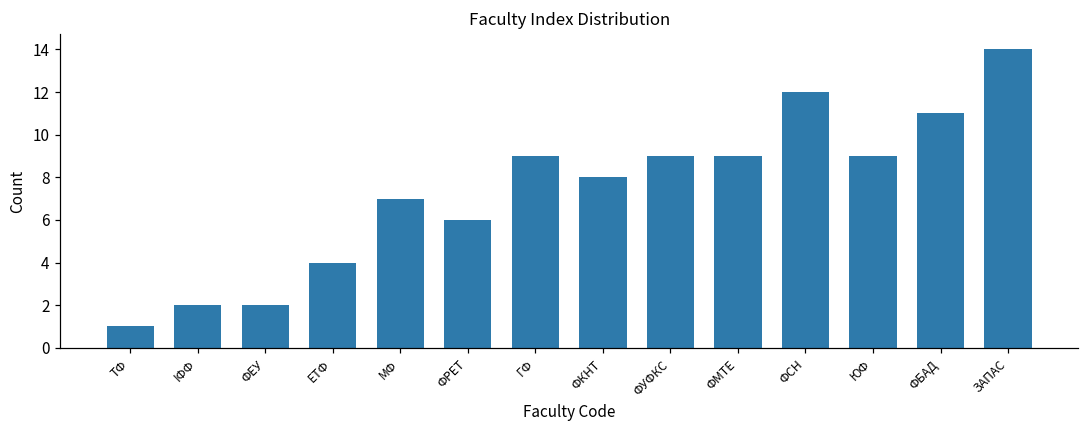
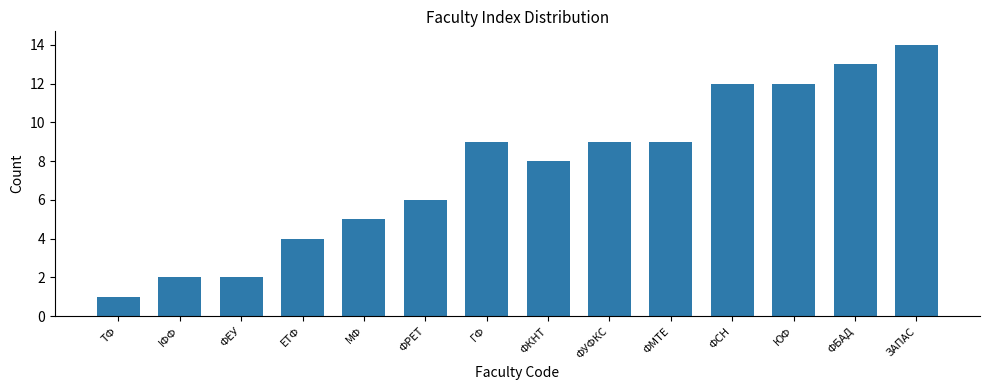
  {
    "ТФ": 1,
    "ІФФ": 2,
    "ФЕУ": 2,
    "ЕТФ": 4,
-   "МФ": 7,
+   "МФ": 5,
    "ФРЕТ": 6,
    "ГФ": 9,
    "ФКНТ": 8,
    "ФУФКС": 9,
    "ФМТЕ": 9,
    "ФСН": 12,
-   "ЮФ": 9,
-   "ФБАД": 11,
+   "ЮФ": 12,
+   "ФБАД": 13,
    "ЗАПАС": 14
  }
